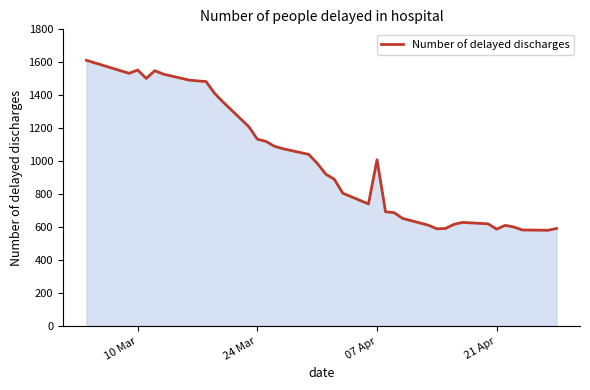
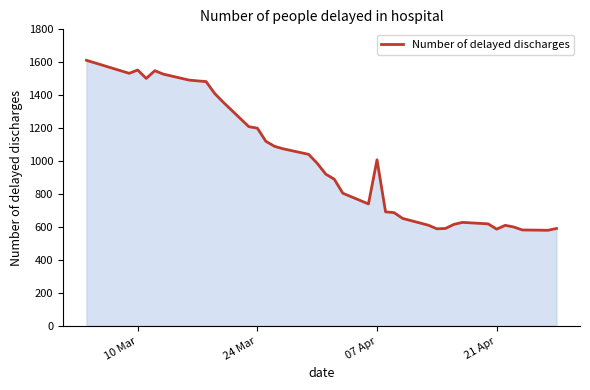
  {
    "10 Mar": 1550,
-   "24 Mar": 1130,
+   "24 Mar": 1200,
    "07 Apr": 1010,
    "21 Apr": 590
  }
